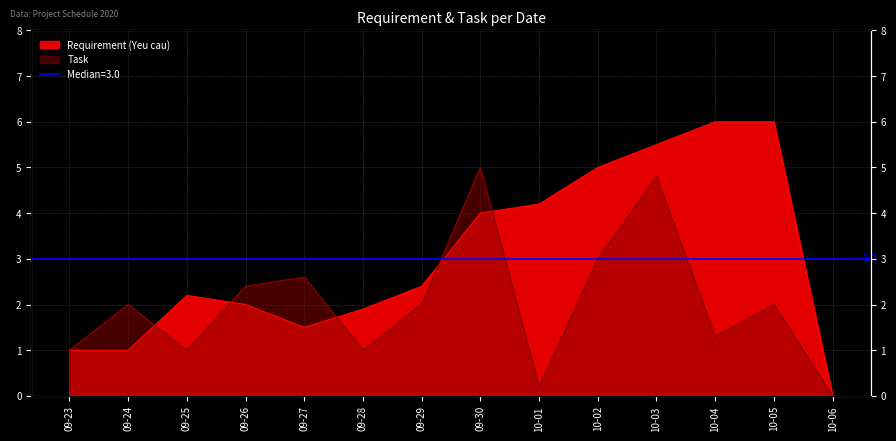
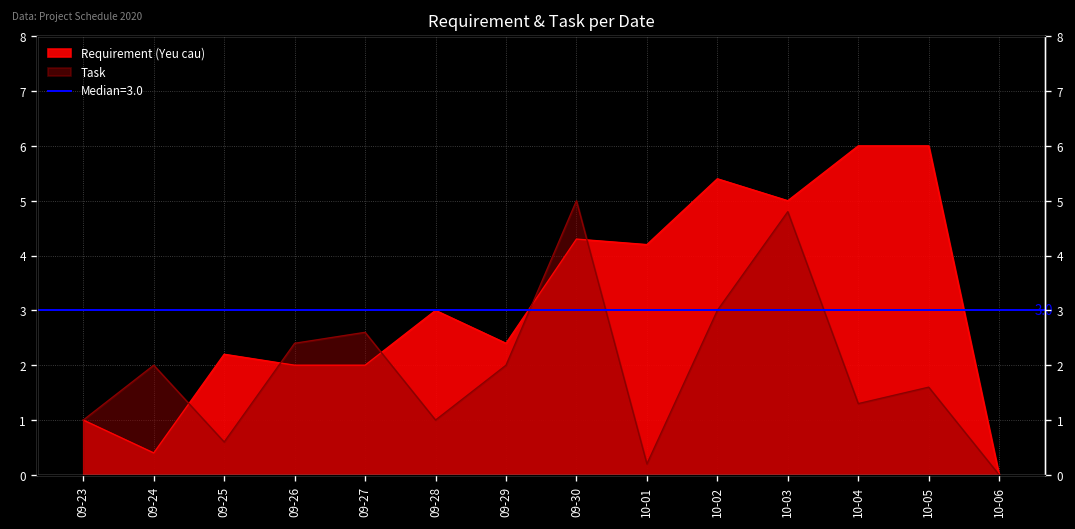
  {
    "Requirement (Yeu cau)": {
-     "09-24": 1.0,
+     "09-24": 0.4,
      "09-25": 2.2,
      "09-26": 2.0,
-     "09-27": 1.5,
-     "09-28": 1.9,
+     "09-27": 2.0,
+     "09-28": 3.0,
      "09-29": 2.4,
-     "09-30": 4.0,
+     "09-30": 4.3,
      "10-01": 4.2,
-     "10-02": 5.0,
-     "10-03": 5.5,
+     "10-02": 5.4,
+     "10-03": 5.0,
      "10-04": 6.0,
      "10-05": 6.0
    },
    "Task": {
      "09-24": 2.0,
-     "09-25": 1.0,
+     "09-25": 0.6,
      "09-26": 2.4,
      "09-27": 2.6,
      "09-28": 1.0,
      "09-29": 2.0,
      "09-30": 5.0,
      "10-01": 0.2,
      "10-02": 3.0,
      "10-03": 4.8,
      "10-04": 1.3,
-     "10-05": 2.0
+     "10-05": 1.6
    }
  }
